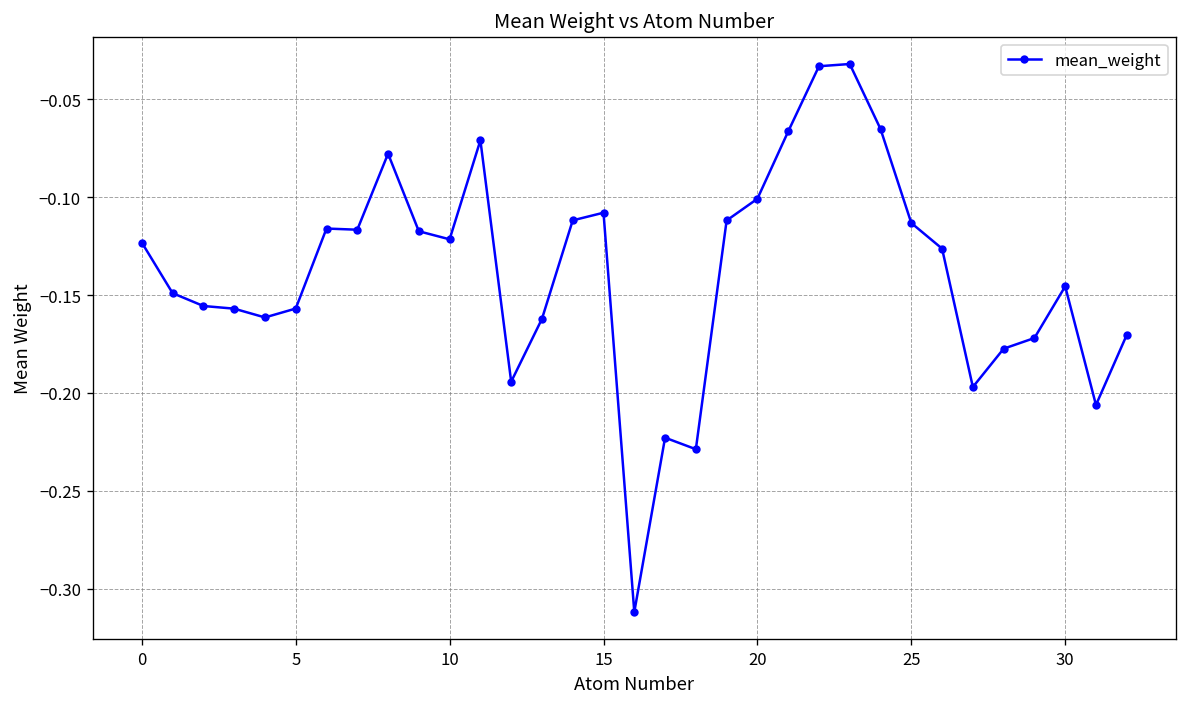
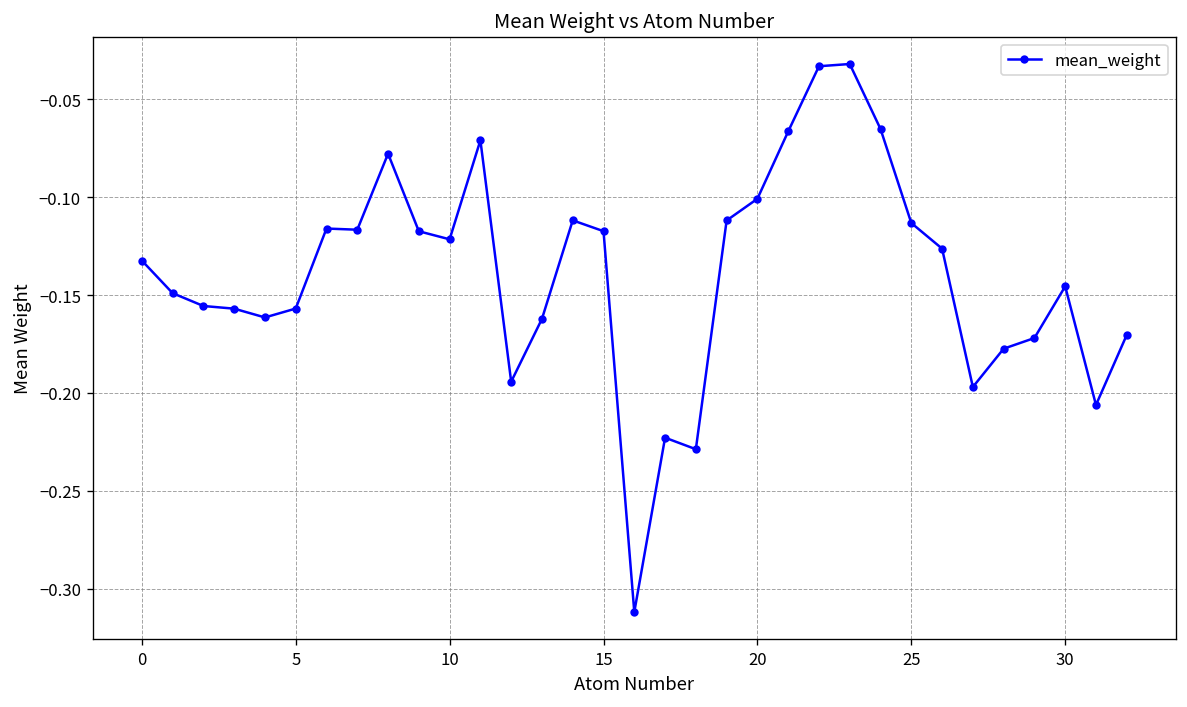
  {
-   "0": -0.123,
+   "0": -0.132,
    "5": -0.157,
    "10": -0.122,
-   "15": -0.108,
+   "15": -0.117,
    "20": -0.101,
    "25": -0.113,
    "30": -0.146
  }
